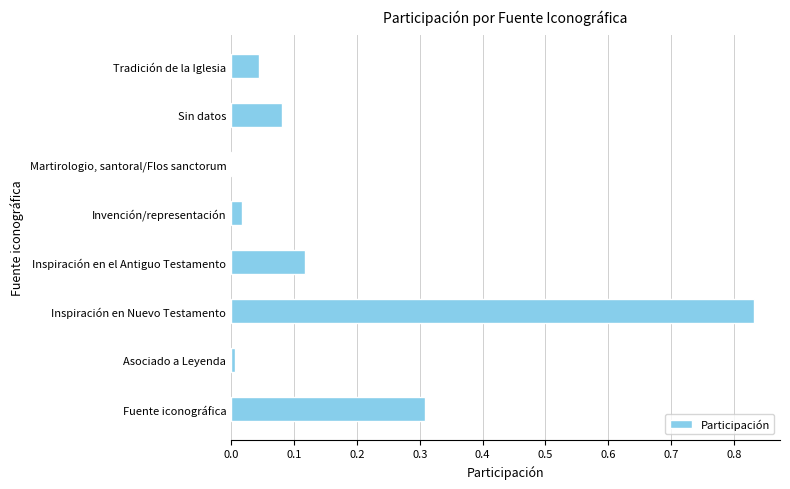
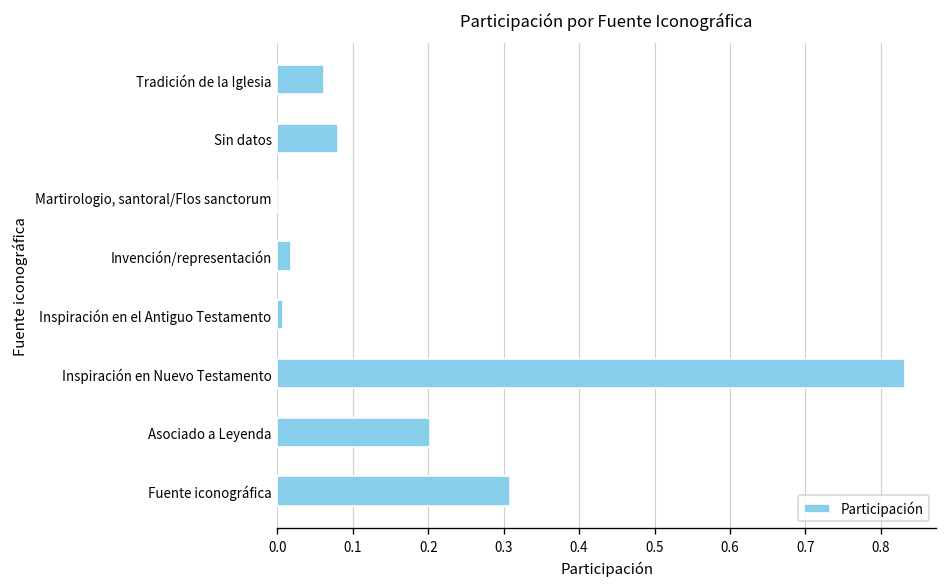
  {
-   "Tradición de la Iglesia": 0.04,
+   "Tradición de la Iglesia": 0.06,
    "Sin datos": 0.08,
    "Invención/representación": 0.02,
-   "Inspiración en el Antiguo Testamento": 0.12,
+   "Inspiración en el Antiguo Testamento": 0.01,
    "Inspiración en Nuevo Testamento": 0.83,
-   "Asociado a Leyenda": 0.01,
+   "Asociado a Leyenda": 0.20,
    "Fuente iconográfica": 0.31
  }
